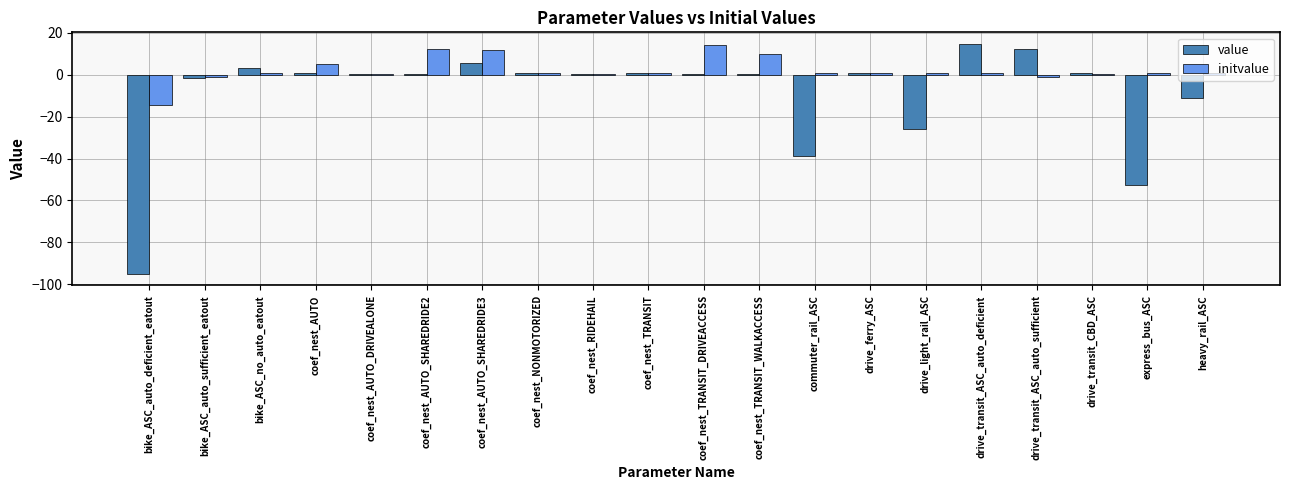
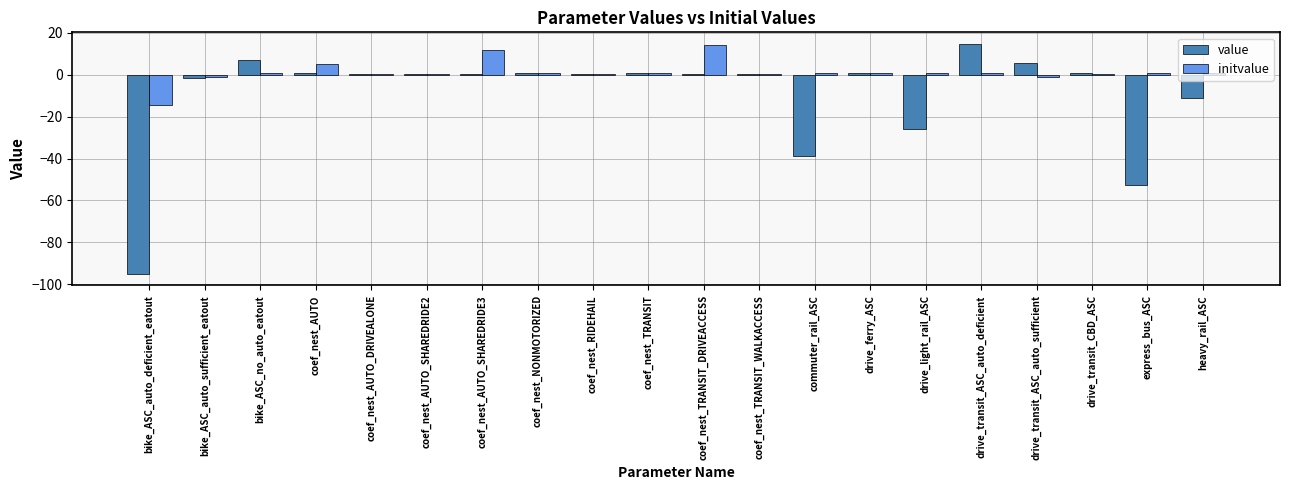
  {
    "value": {
      "bike_ASC_auto_deficient_eatout": -95,
      "bike_ASC_auto_sufficient_eatout": -1,
-     "bike_ASC_no_auto_eatout": 3,
-     "coef_nest_AUTO_SHAREDRIDE3": 5,
+     "bike_ASC_no_auto_eatout": 7,
+     "coef_nest_AUTO_SHAREDRIDE3": 0,
      "commuter_rail_ASC": -39,
      "drive_light_rail_ASC": -26,
      "drive_transit_ASC_auto_deficient": 15,
-     "drive_transit_ASC_auto_sufficient": 12,
+     "drive_transit_ASC_auto_sufficient": 6,
      "express_bus_ASC": -52,
      "heavy_rail_ASC": -11
    },
    "initvalue": {
      "bike_ASC_auto_deficient_eatout": -15,
      "bike_ASC_auto_sufficient_eatout": -1,
      "coef_nest_AUTO": 5,
-     "coef_nest_AUTO_SHAREDRIDE2": 12,
+     "coef_nest_AUTO_SHAREDRIDE2": 0,
      "coef_nest_AUTO_SHAREDRIDE3": 12,
      "coef_nest_TRANSIT_DRIVEACCESS": 14,
-     "coef_nest_TRANSIT_WALKACCESS": 10
+     "coef_nest_TRANSIT_WALKACCESS": 1
    }
  }
